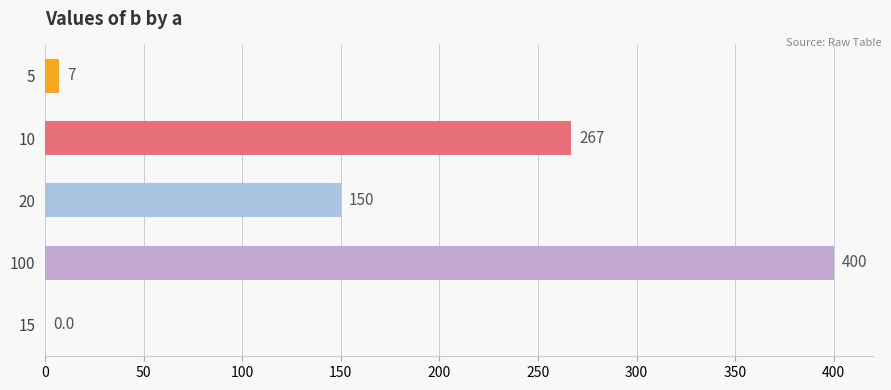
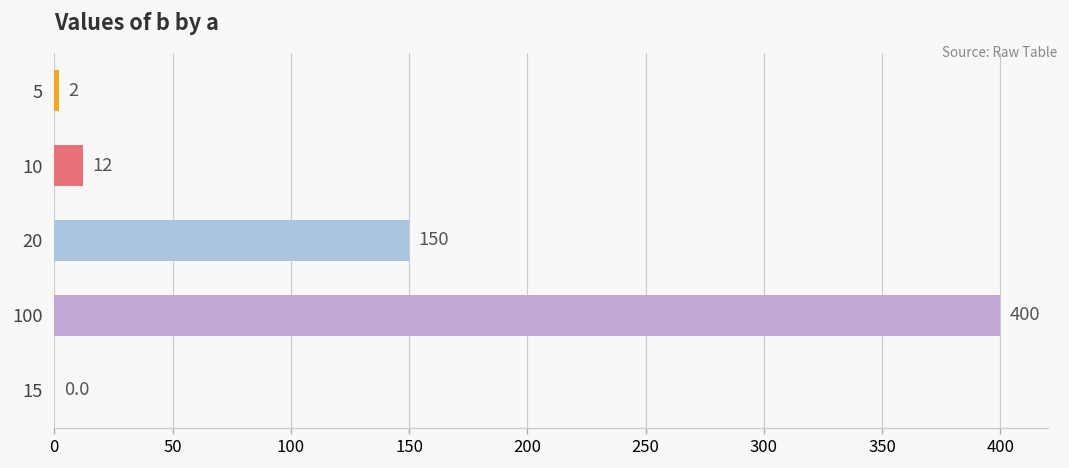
  {
-   "5": 7,
-   "10": 267,
+   "5": 2,
+   "10": 12,
    "20": 150,
    "100": 400,
    "15": 0.0
  }
